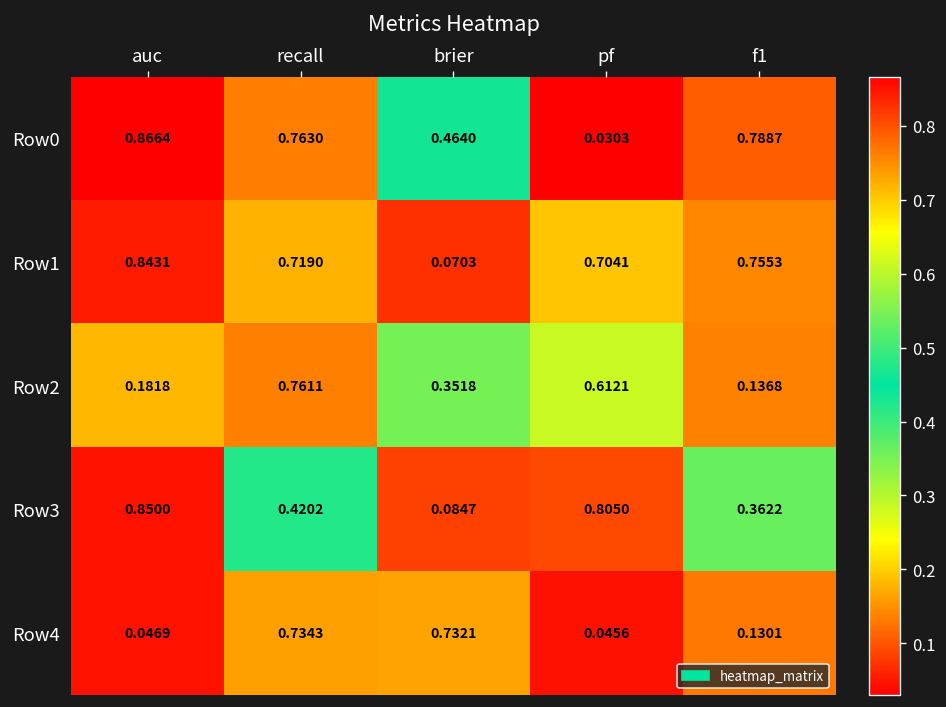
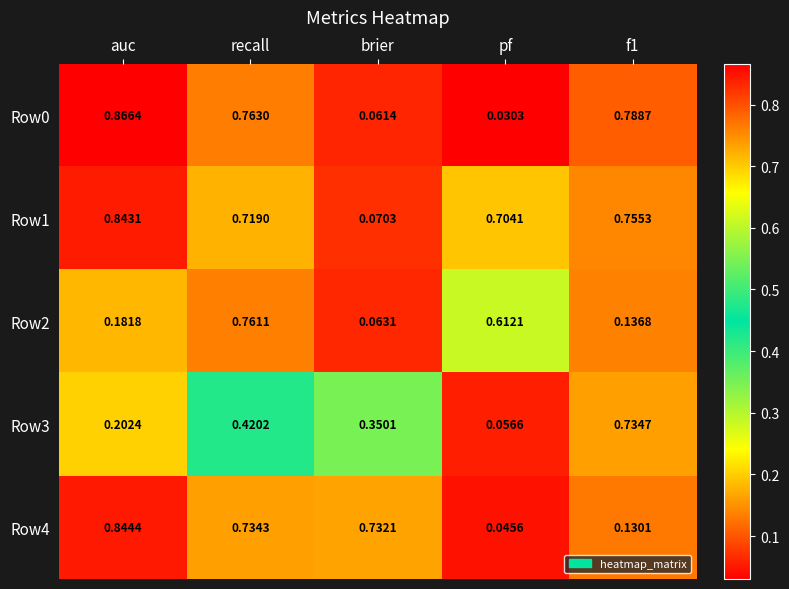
  {
    "Row0": {
      "auc": 0.8664,
      "recall": 0.7630,
-     "brier": 0.4640,
+     "brier": 0.0614,
      "pf": 0.0303,
      "f1": 0.7887
    },
    "Row1": {
      "auc": 0.8431,
      "recall": 0.7190,
      "brier": 0.0703,
      "pf": 0.7041,
      "f1": 0.7553
    },
    "Row2": {
      "auc": 0.1818,
      "recall": 0.7611,
-     "brier": 0.3518,
+     "brier": 0.0631,
      "pf": 0.6121,
      "f1": 0.1368
    },
    "Row3": {
-     "auc": 0.8500,
+     "auc": 0.2024,
      "recall": 0.4202,
-     "brier": 0.0847,
-     "pf": 0.8050,
-     "f1": 0.3622
+     "brier": 0.3501,
+     "pf": 0.0566,
+     "f1": 0.7347
    },
    "Row4": {
-     "auc": 0.0469,
+     "auc": 0.8444,
      "recall": 0.7343,
      "brier": 0.7321,
      "pf": 0.0456,
      "f1": 0.1301
    }
  }
